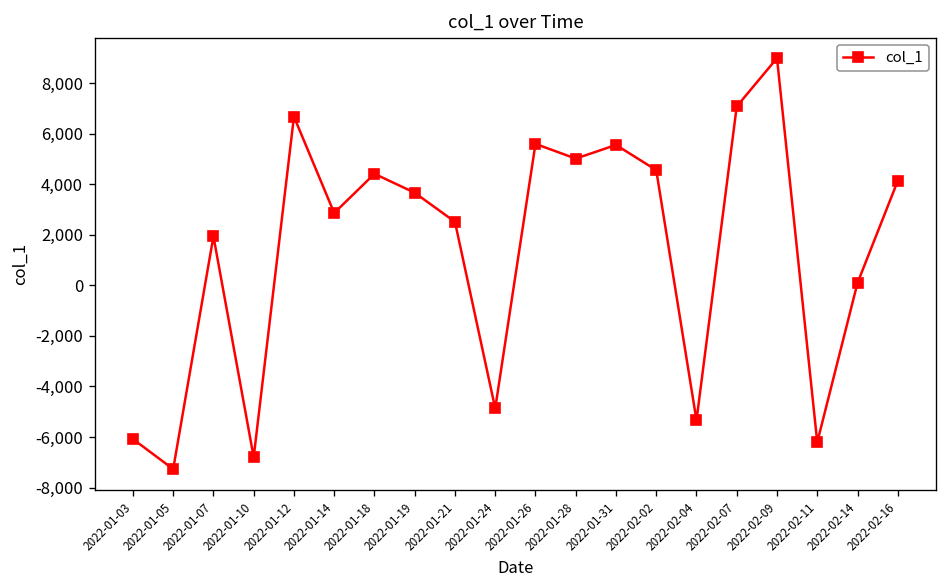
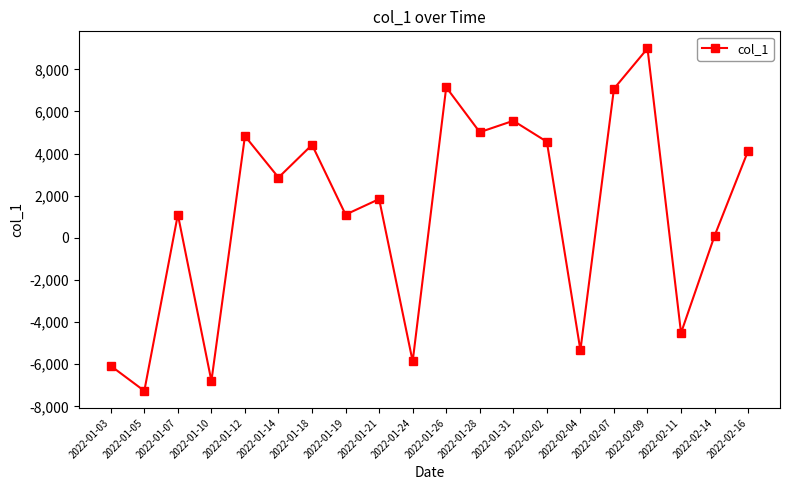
  {
    "2022-01-03": "-6,100",
    "2022-01-05": "-7,300",
-   "2022-01-07": "1,900",
+   "2022-01-07": "1,100",
    "2022-01-10": "-6,800",
-   "2022-01-12": "6,700",
+   "2022-01-12": "4,800",
    "2022-01-14": "2,900",
    "2022-01-18": "4,400",
-   "2022-01-19": "3,700",
-   "2022-01-21": "2,500",
-   "2022-01-24": "-4,900",
-   "2022-01-26": "5,600",
+   "2022-01-19": "1,100",
+   "2022-01-21": "1,800",
+   "2022-01-24": "-5,900",
+   "2022-01-26": "7,100",
    "2022-01-28": "5,000",
    "2022-01-31": "5,600",
    "2022-02-02": "4,600",
    "2022-02-04": "-5,300",
    "2022-02-07": "7,100",
    "2022-02-09": "9,000",
-   "2022-02-11": "-6,200",
+   "2022-02-11": "-4,500",
    "2022-02-14": "100",
    "2022-02-16": "4,100"
  }
